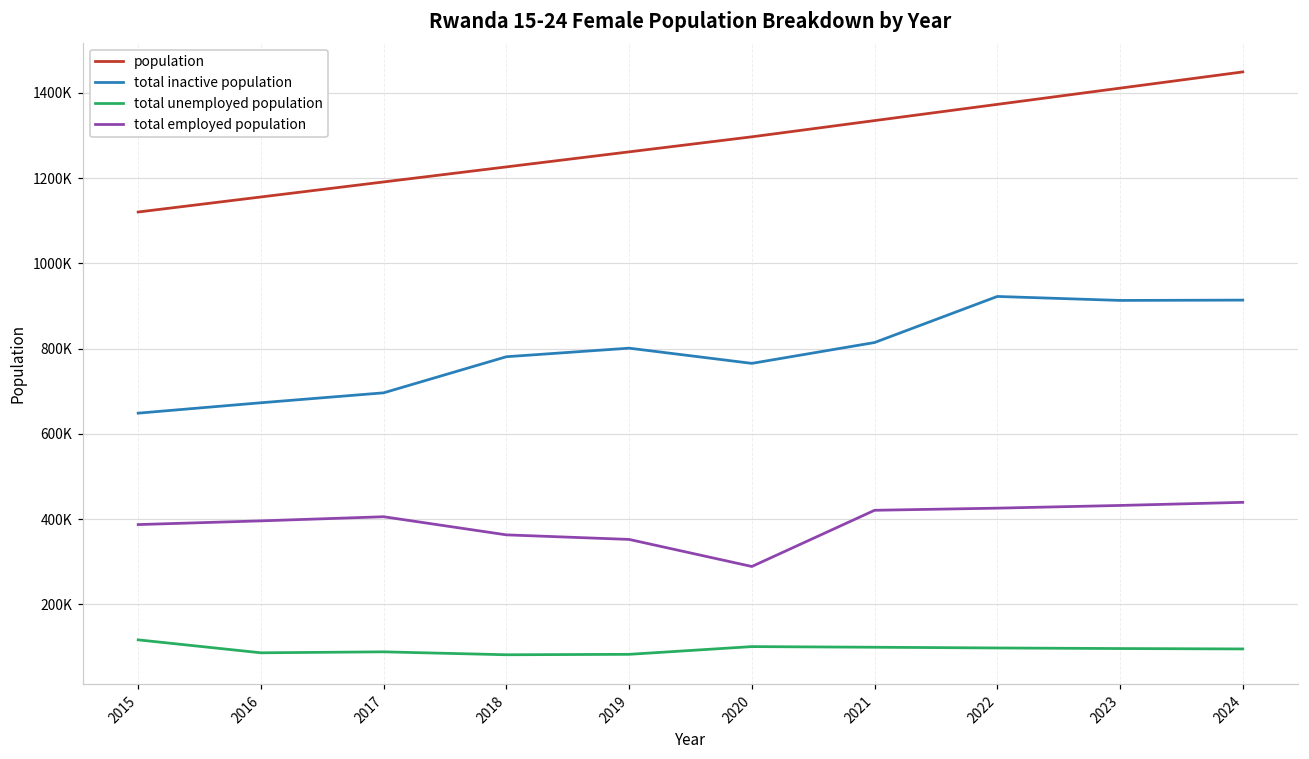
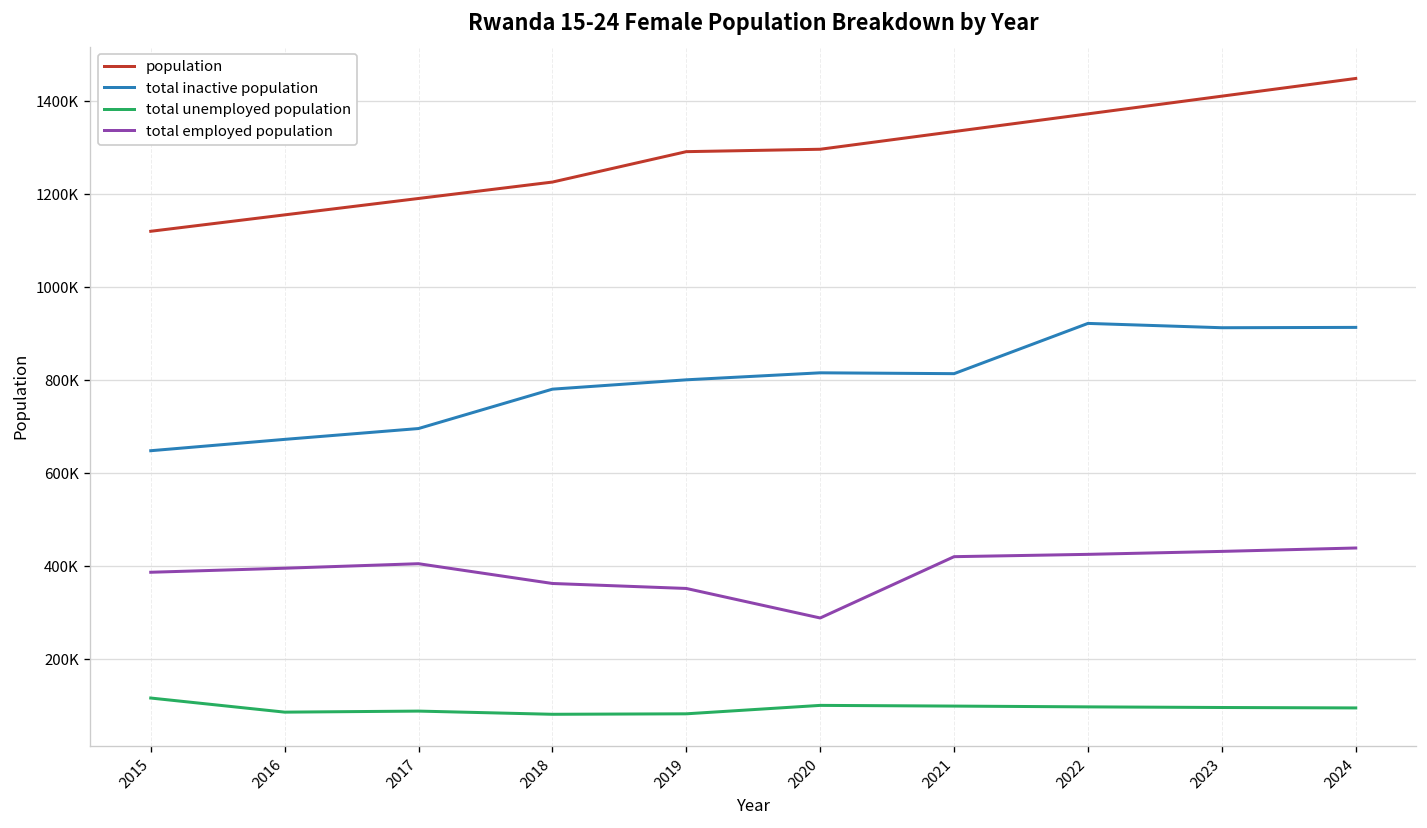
  {
    "population": {
      "2015": 1120000,
      "2016": 1160000,
      "2017": 1190000,
      "2018": 1230000,
-     "2019": 1260000,
+     "2019": 1290000,
      "2020": 1300000,
      "2021": 1340000,
      "2022": 1370000,
      "2023": 1410000,
      "2024": 1450000
    },
    "total inactive population": {
      "2015": 650000,
      "2016": 670000,
      "2017": 700000,
      "2018": 780000,
      "2019": 800000,
-     "2020": 770000,
+     "2020": 820000,
      "2021": 810000,
      "2022": 920000,
      "2023": 910000,
      "2024": 910000
    },
    "total unemployed population": {
      "2015": 120000,
      "2016": 90000,
      "2017": 90000,
      "2018": 80000,
      "2019": 80000,
      "2020": 100000,
      "2021": 100000,
      "2022": 100000,
      "2023": 100000,
      "2024": 100000
    },
    "total employed population": {
      "2015": 390000,
      "2016": 400000,
      "2017": 410000,
      "2018": 360000,
      "2019": 350000,
      "2020": 290000,
      "2021": 420000,
      "2022": 430000,
      "2023": 430000,
      "2024": 440000
    }
  }
